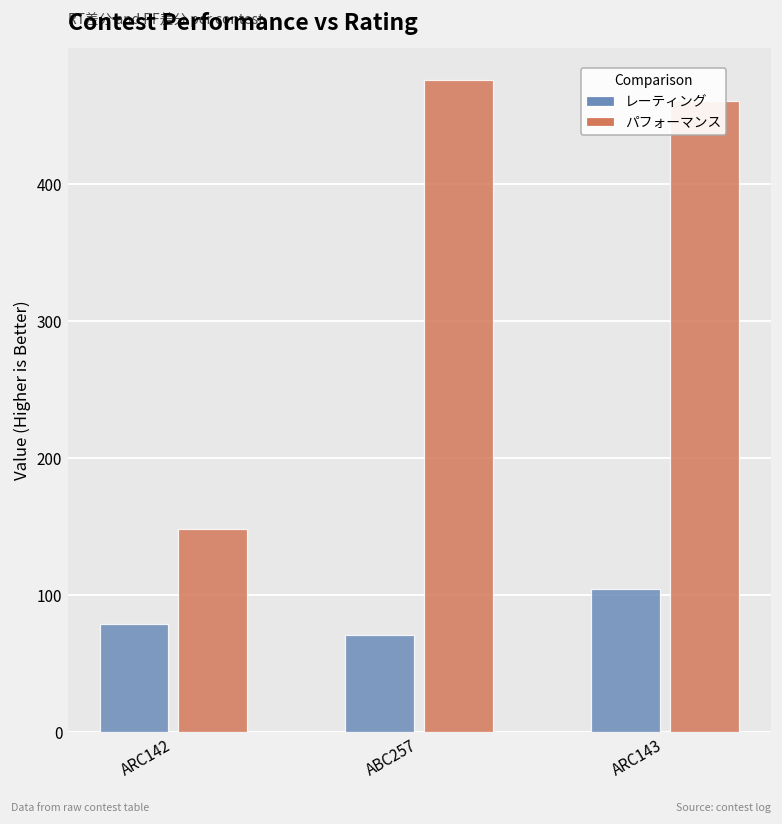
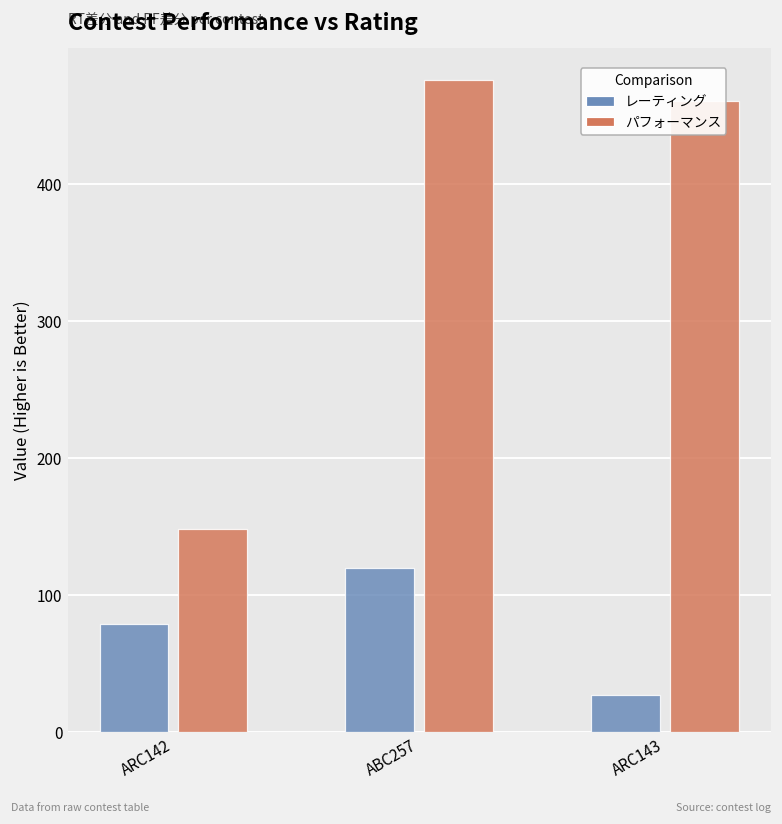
  {
    "レーティング": {
      "ARC142": 79,
-     "ABC257": 71,
-     "ARC143": 104
+     "ABC257": 120,
+     "ARC143": 27
    },
    "パフォーマンス": {
      "ARC142": 148,
      "ABC257": 476
    }
  }
